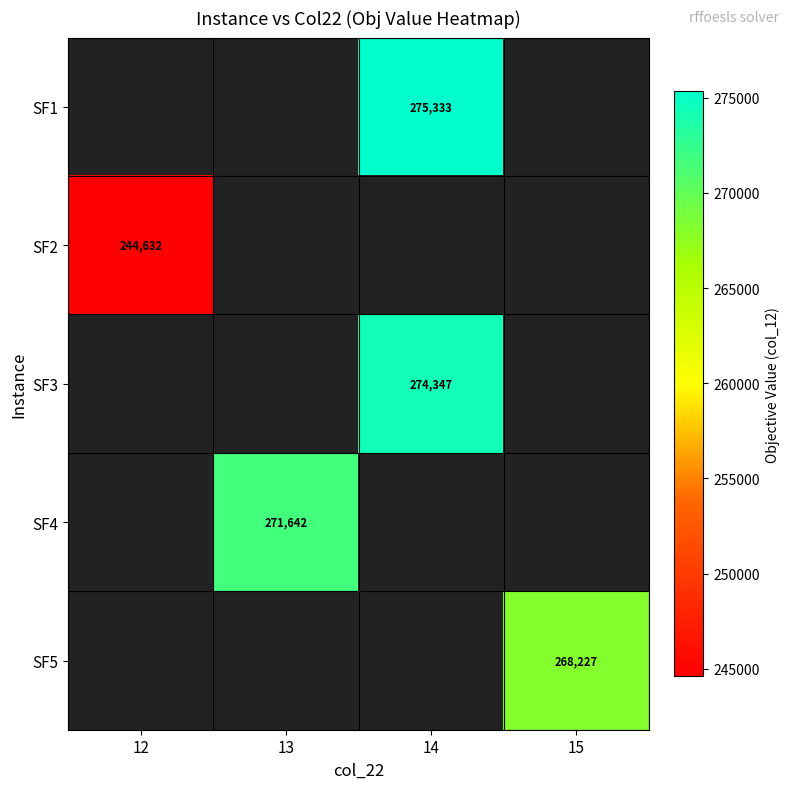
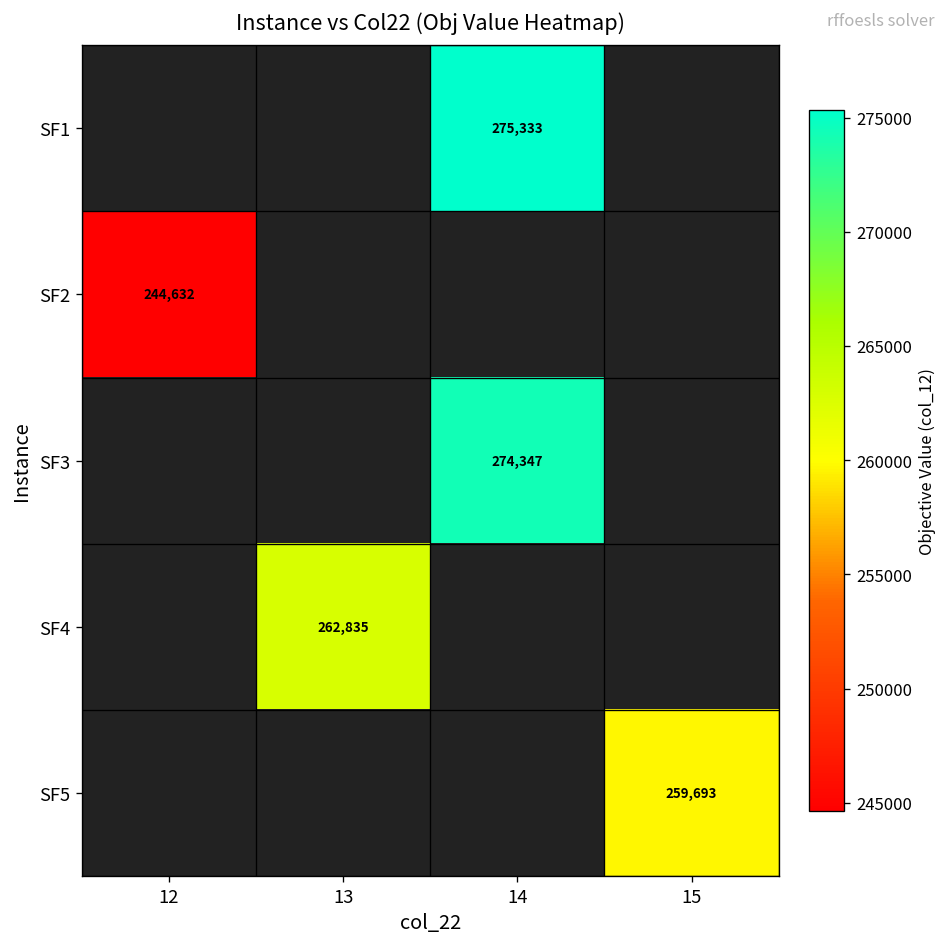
  {
    "SF1": {
      "14": "275,333"
    },
    "SF2": {
      "12": "244,632"
    },
    "SF3": {
      "14": "274,347"
    },
    "SF4": {
-     "13": "271,642"
+     "13": "262,835"
    },
    "SF5": {
-     "15": "268,227"
+     "15": "259,693"
    }
  }
